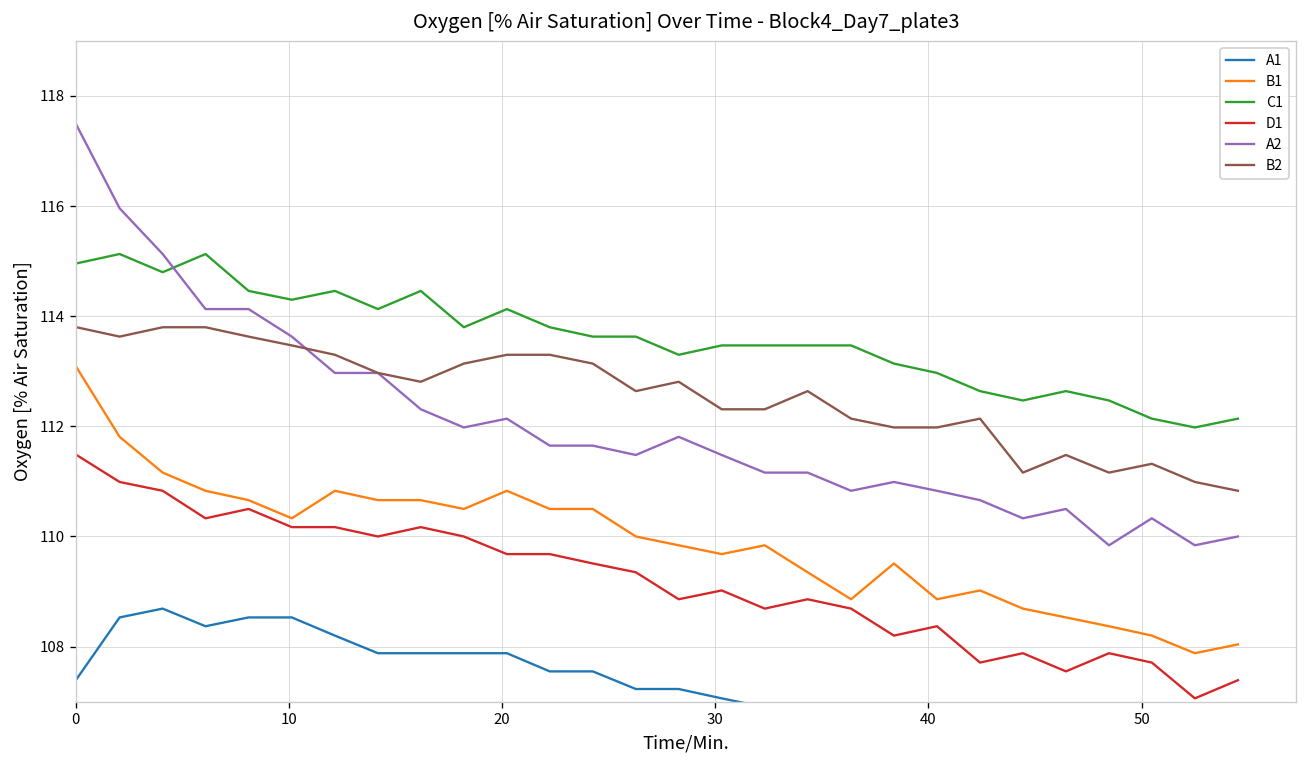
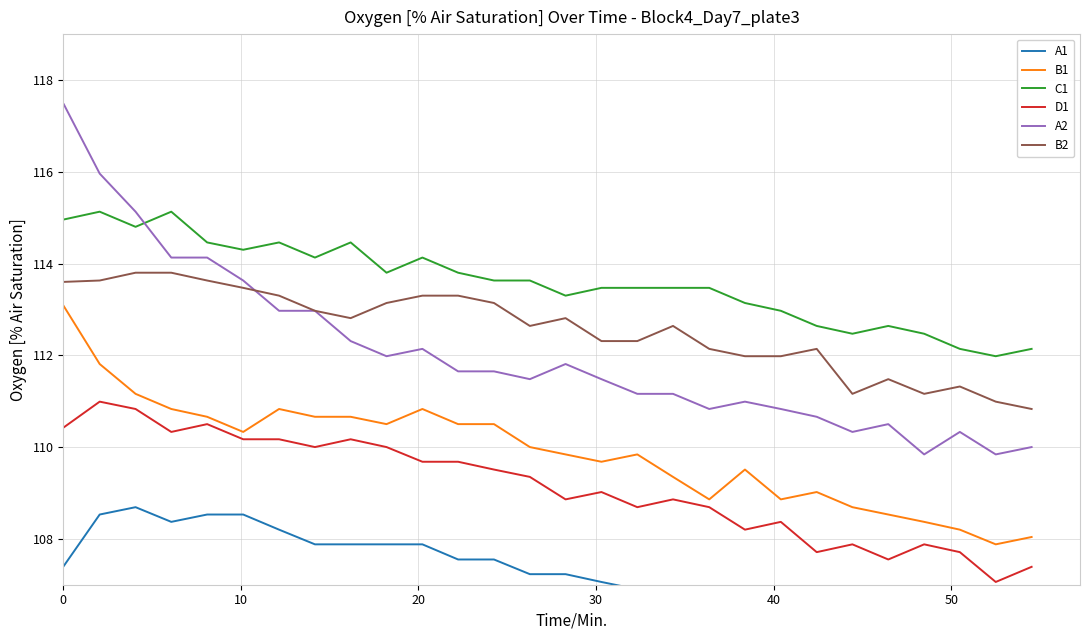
  {
    "A1": {
      "0": 107.4
    },
    "B1": {
      "0": 113.1
    },
    "C1": {
      "0": 115.0
    },
    "D1": {
-     "0": 111.5
+     "0": 110.4
    },
    "A2": {
      "0": 117.5
    },
    "B2": {
-     "0": 113.8
+     "0": 113.6
    }
  }
